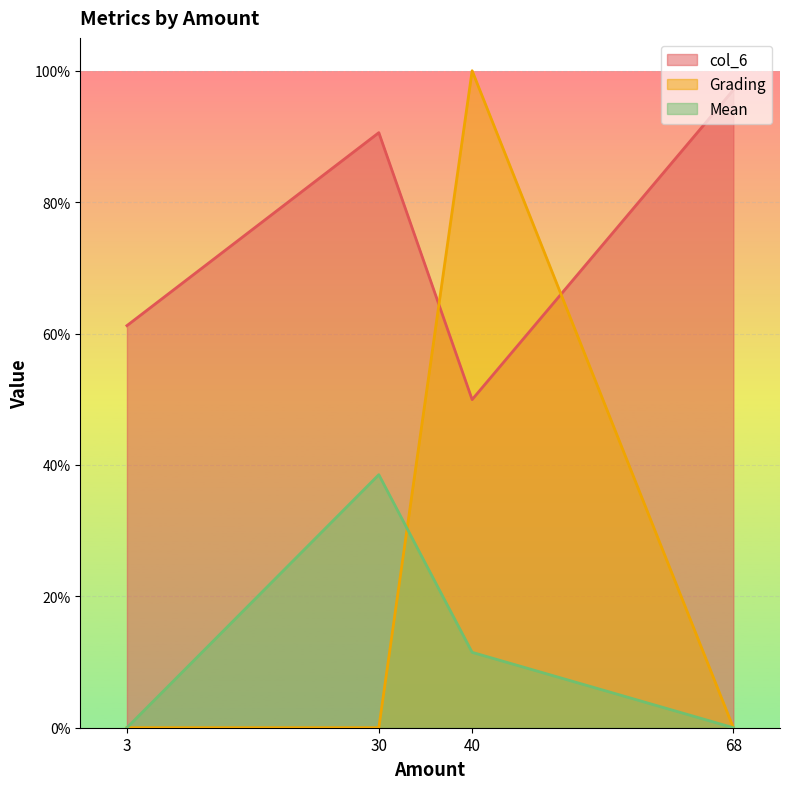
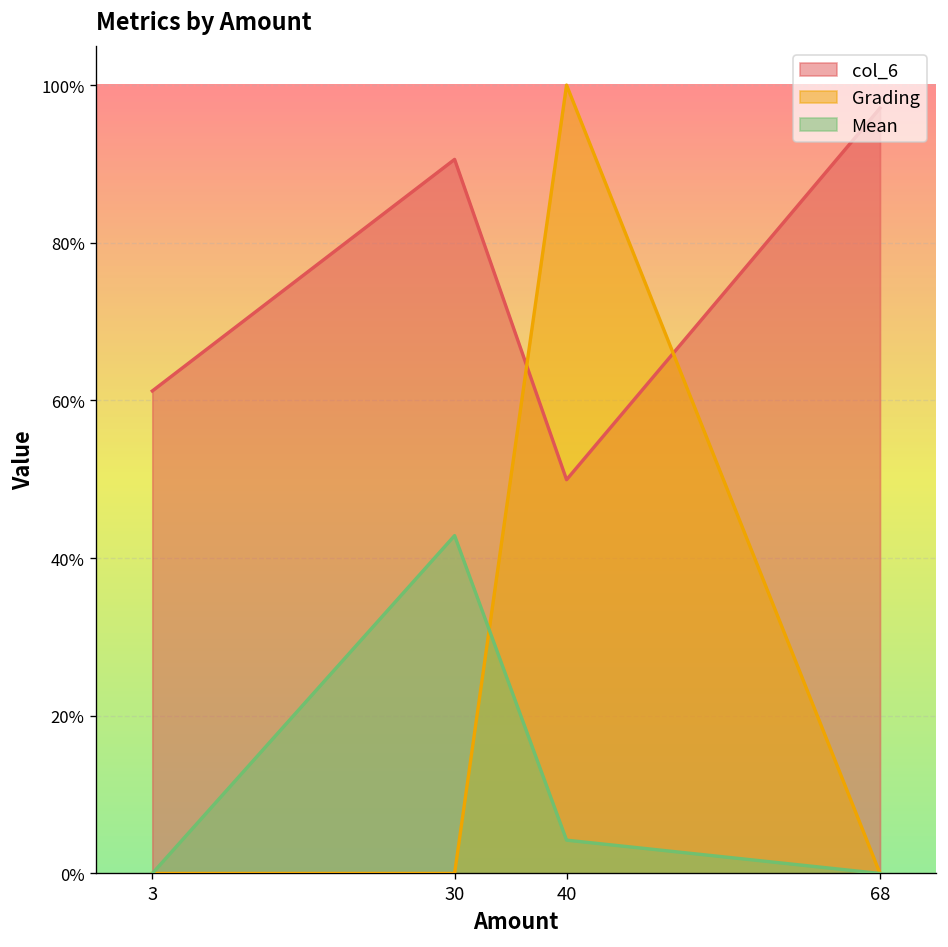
  {
    "col_6": {
      "3": "61%",
      "30": "91%",
      "40": "50%"
    },
    "Grading": {
      "30": "0%",
      "40": "100%"
    },
    "Mean": {
-     "30": "39%",
-     "40": "11%"
+     "30": "43%",
+     "40": "4%"
    }
  }
